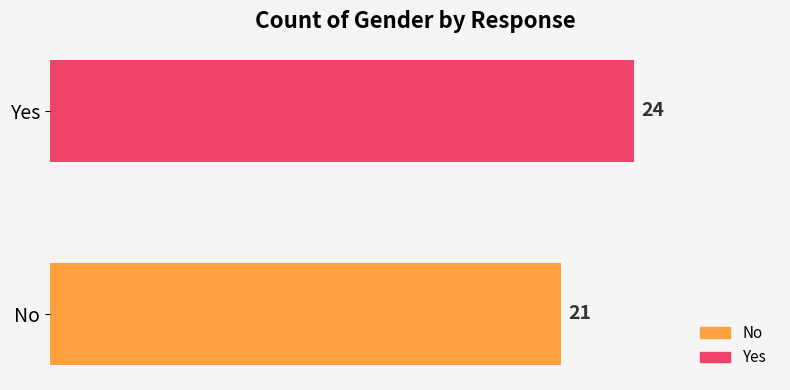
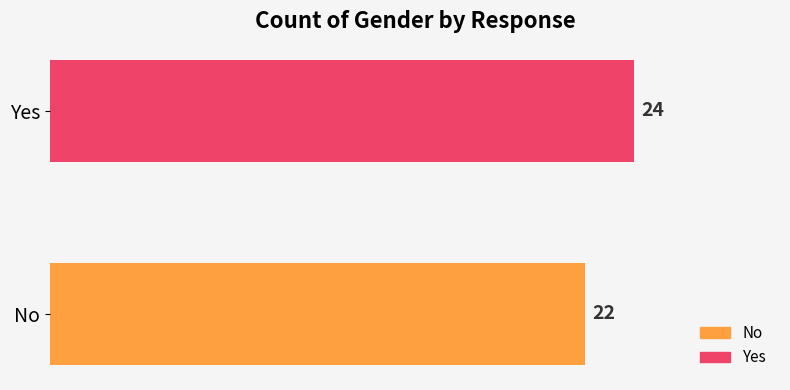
  {
    "Yes": 24,
-   "No": 21
+   "No": 22
  }
